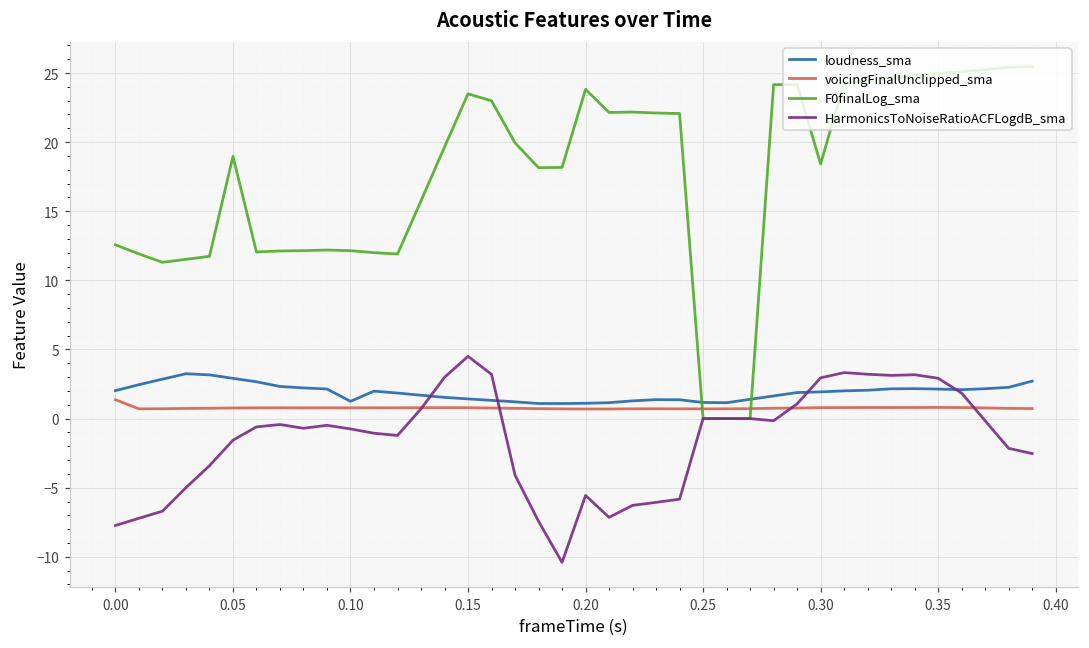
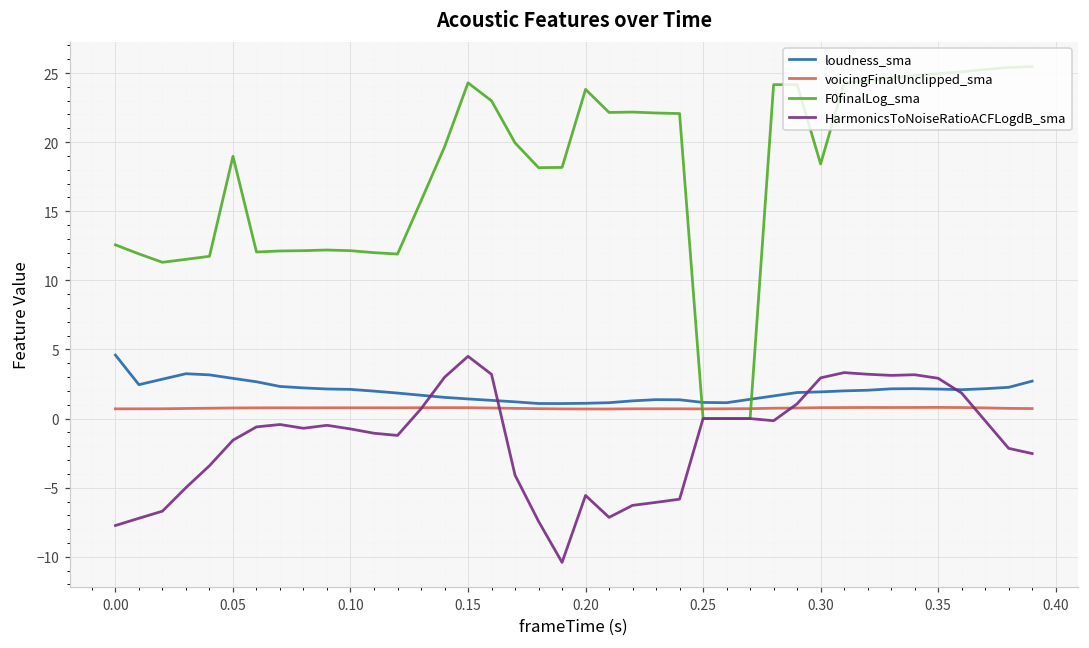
  {
    "loudness_sma": {
-     "0.00": 2.0,
+     "0.00": 4.6,
      "0.05": 2.9,
-     "0.10": 1.2,
+     "0.10": 2.1,
      "0.15": 1.4,
      "0.20": 1.1,
      "0.25": 1.2,
      "0.30": 1.9,
      "0.35": 2.1
    },
    "voicingFinalUnclipped_sma": {
-     "0.00": 1.4,
+     "0.00": 0.7,
      "0.05": 0.8,
      "0.10": 0.8,
      "0.15": 0.8,
      "0.20": 0.7,
      "0.25": 0.7,
      "0.30": 0.8,
      "0.35": 0.8
    },
    "F0finalLog_sma": {
      "0.00": 12.6,
      "0.05": 19.0,
      "0.10": 12.1,
-     "0.15": 23.5,
+     "0.15": 24.3,
      "0.20": 23.8,
      "0.30": 18.4
    },
    "HarmonicsToNoiseRatioACFLogdB_sma": {
      "0.00": -7.7,
      "0.05": -1.6,
      "0.10": -0.7,
      "0.15": 4.5,
      "0.20": -5.6,
      "0.30": 2.9,
      "0.35": 2.9
    }
  }
